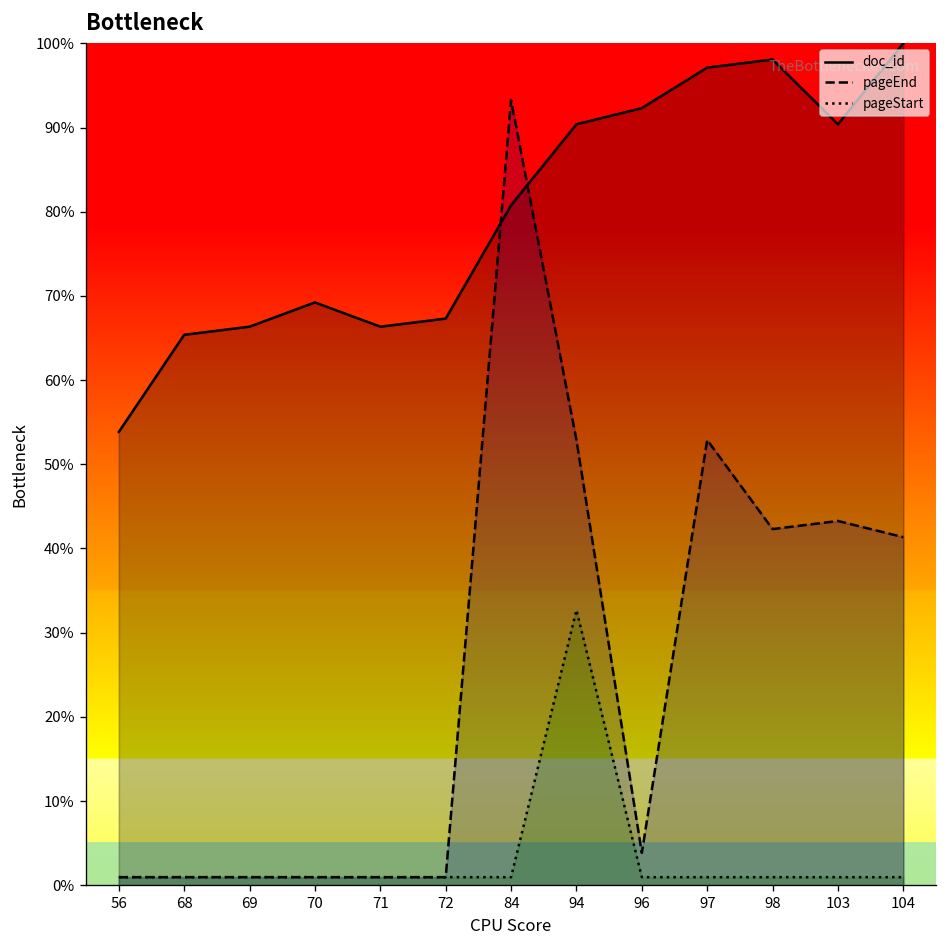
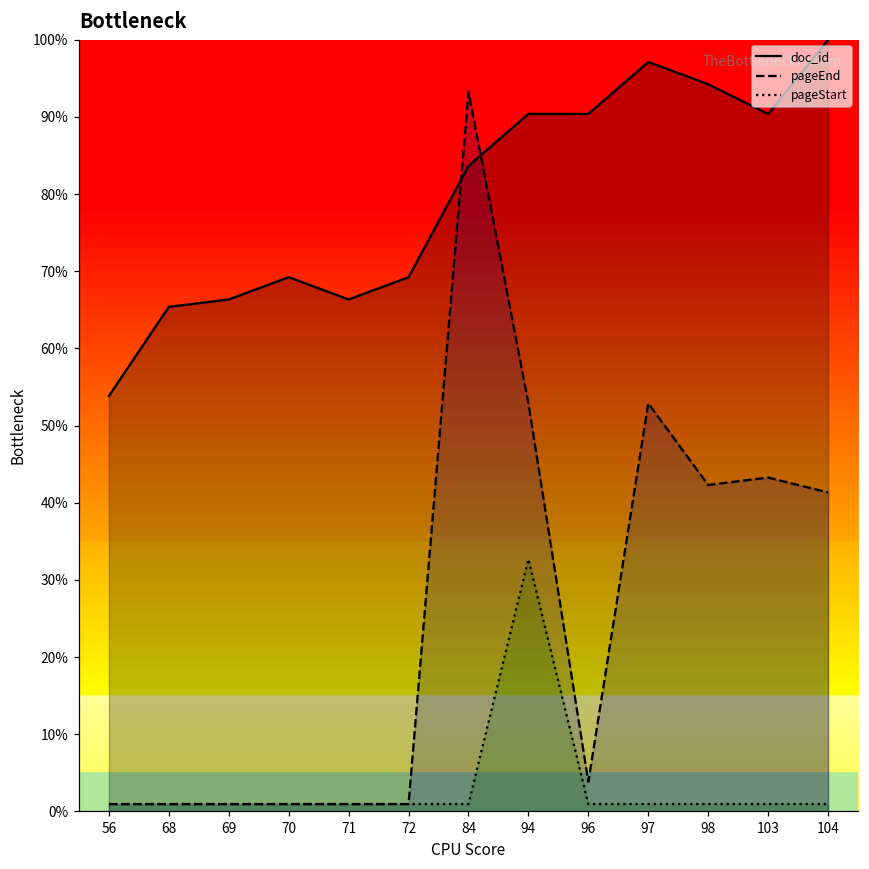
  {
    "doc_id": {
      "56": "54%",
      "68": "65%",
      "69": "66%",
      "70": "69%",
      "71": "66%",
-     "72": "67%",
-     "84": "81%",
+     "72": "69%",
+     "84": "84%",
      "94": "90%",
-     "96": "92%",
+     "96": "90%",
      "97": "97%",
-     "98": "98%",
+     "98": "94%",
      "103": "90%",
      "104": "100%"
    }
  }
